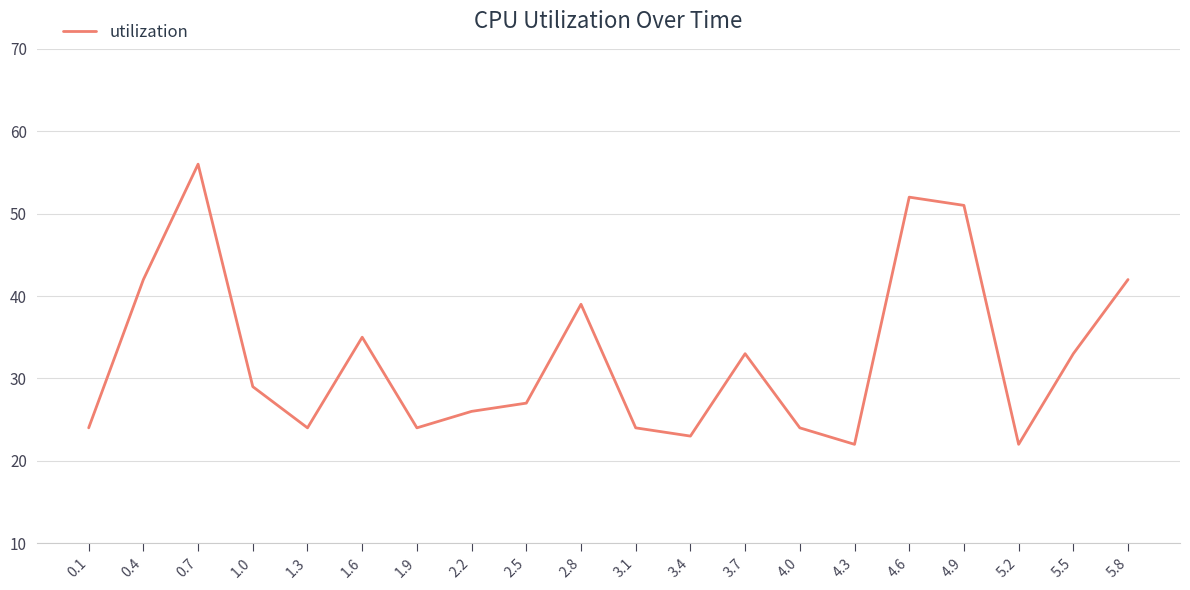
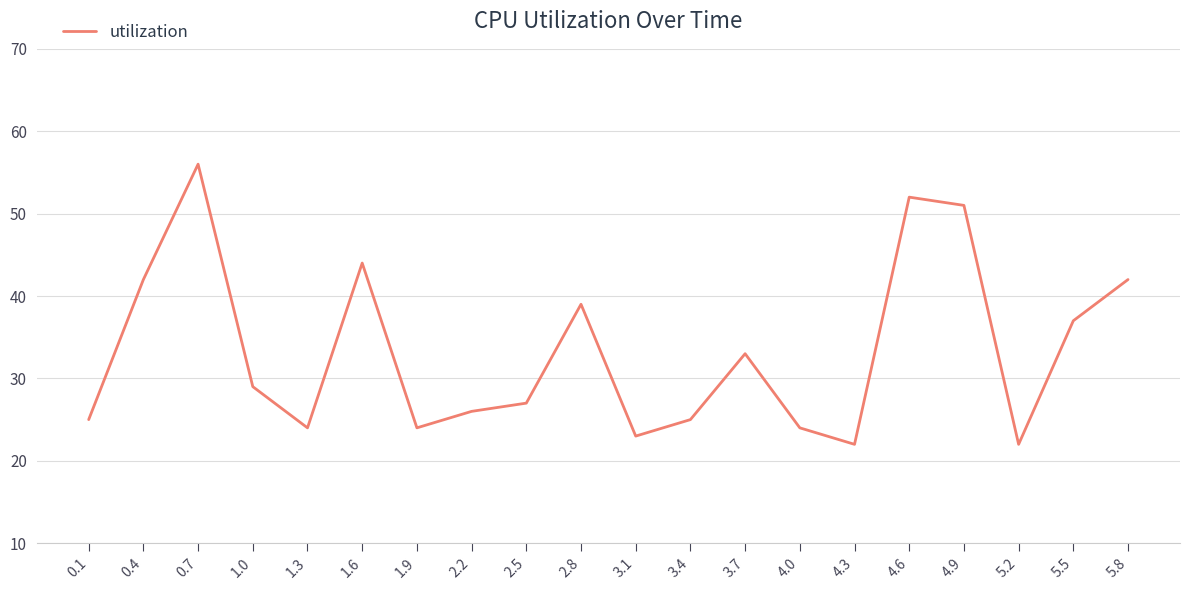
  {
-   "0.1": 24,
+   "0.1": 25,
    "0.4": 42,
    "0.7": 56,
    "1.0": 29,
    "1.3": 24,
-   "1.6": 35,
+   "1.6": 44,
    "1.9": 24,
    "2.2": 26,
    "2.5": 27,
    "2.8": 39,
-   "3.1": 24,
-   "3.4": 23,
+   "3.1": 23,
+   "3.4": 25,
    "3.7": 33,
    "4.0": 24,
    "4.3": 22,
    "4.6": 52,
    "4.9": 51,
    "5.2": 22,
-   "5.5": 33,
+   "5.5": 37,
    "5.8": 42
  }
